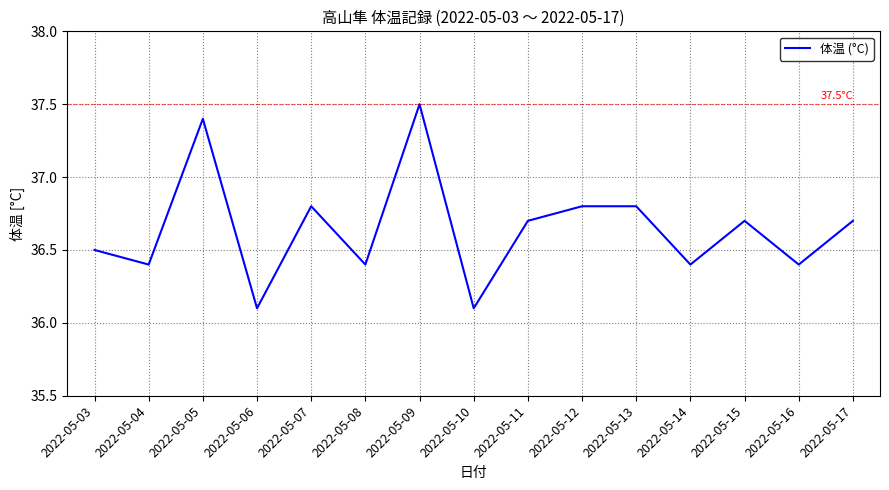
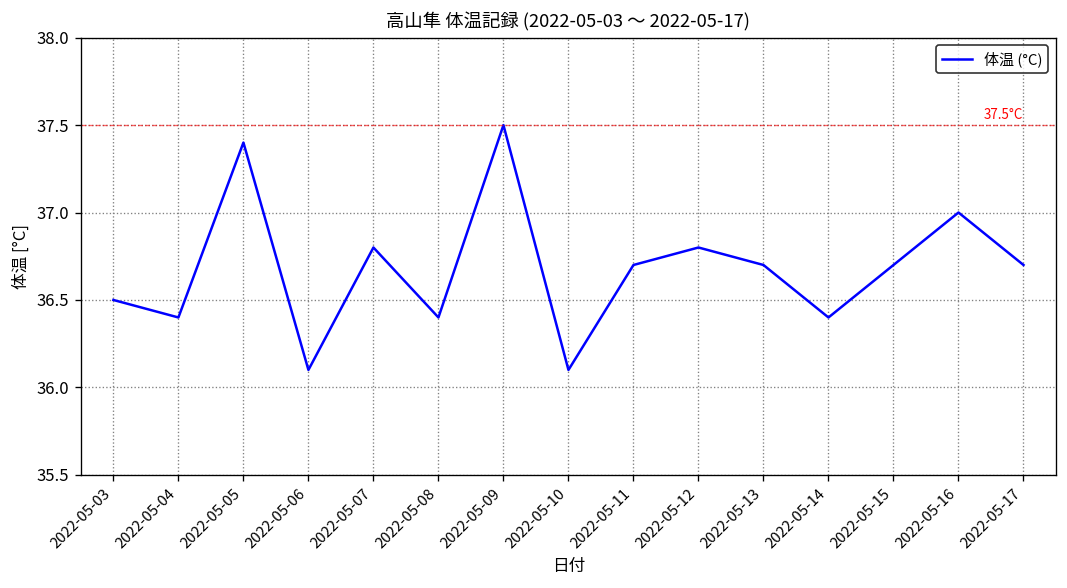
  {
    "2022-05-03": 36.5,
    "2022-05-04": 36.4,
    "2022-05-05": 37.4,
    "2022-05-06": 36.1,
    "2022-05-07": 36.8,
    "2022-05-08": 36.4,
    "2022-05-09": 37.5,
    "2022-05-10": 36.1,
    "2022-05-11": 36.7,
    "2022-05-12": 36.8,
-   "2022-05-13": 36.8,
+   "2022-05-13": 36.7,
    "2022-05-14": 36.4,
    "2022-05-15": 36.7,
-   "2022-05-16": 36.4,
+   "2022-05-16": 37.0,
    "2022-05-17": 36.7
  }
